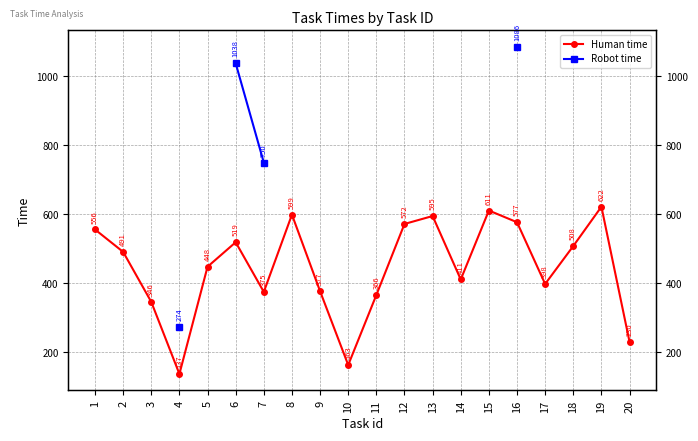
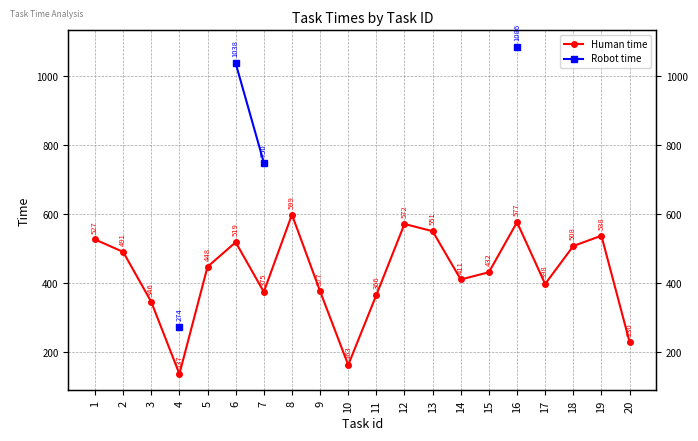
  {
    "Human time": {
-     "1": 556,
+     "1": 527,
      "2": 491,
      "3": 346,
      "4": 137,
      "5": 448,
      "6": 519,
      "7": 375,
      "8": 599,
      "9": 377,
      "10": 163,
      "11": 366,
      "12": 572,
-     "13": 595,
+     "13": 551,
      "14": 411,
-     "15": 611,
+     "15": 432,
      "16": 577,
      "17": 398,
      "18": 508,
-     "19": 622,
+     "19": 538,
      "20": 230
    },
    "Robot time": {
      "4": 274,
      "6": 1038,
      "7": 750,
      "16": 1086
    }
  }
